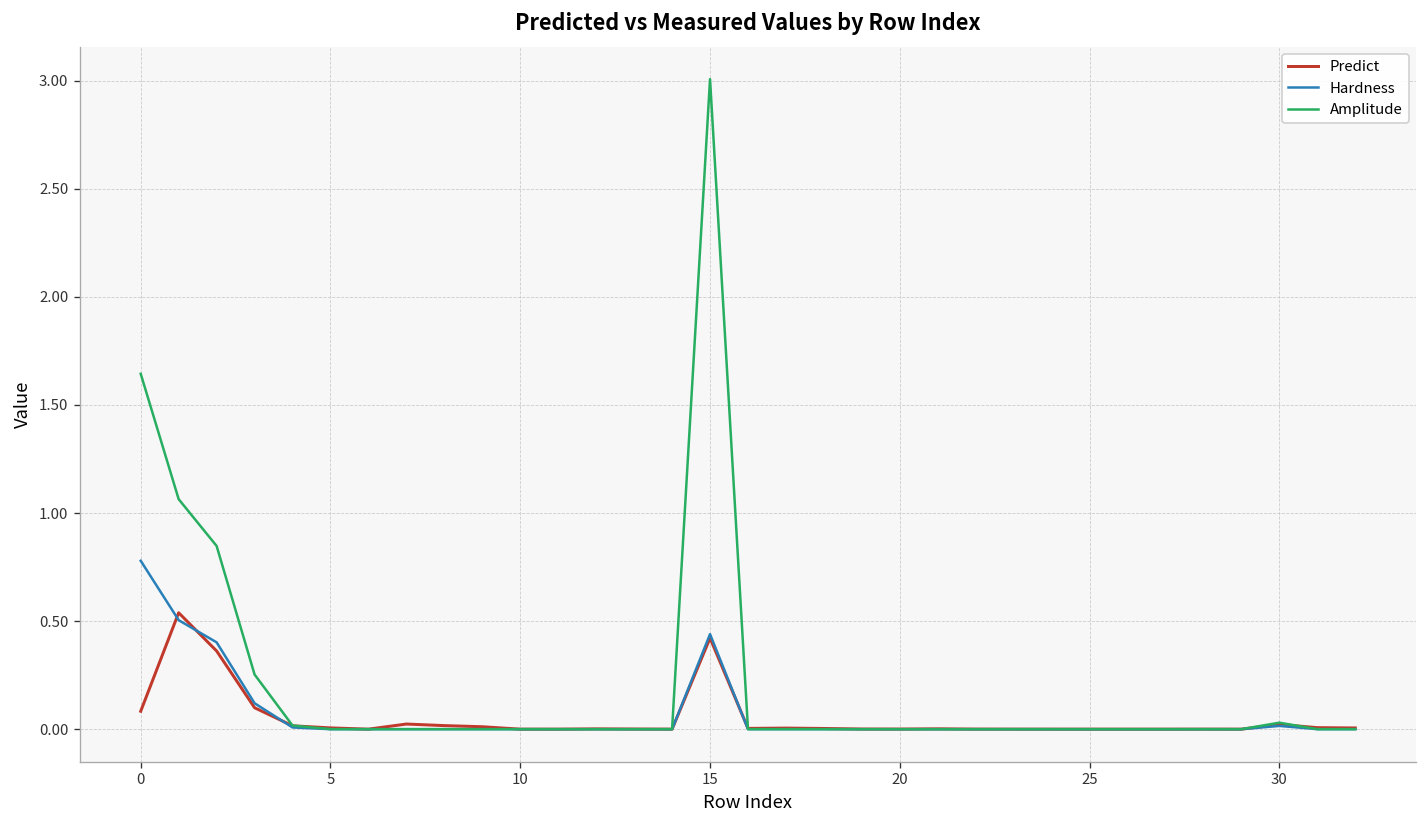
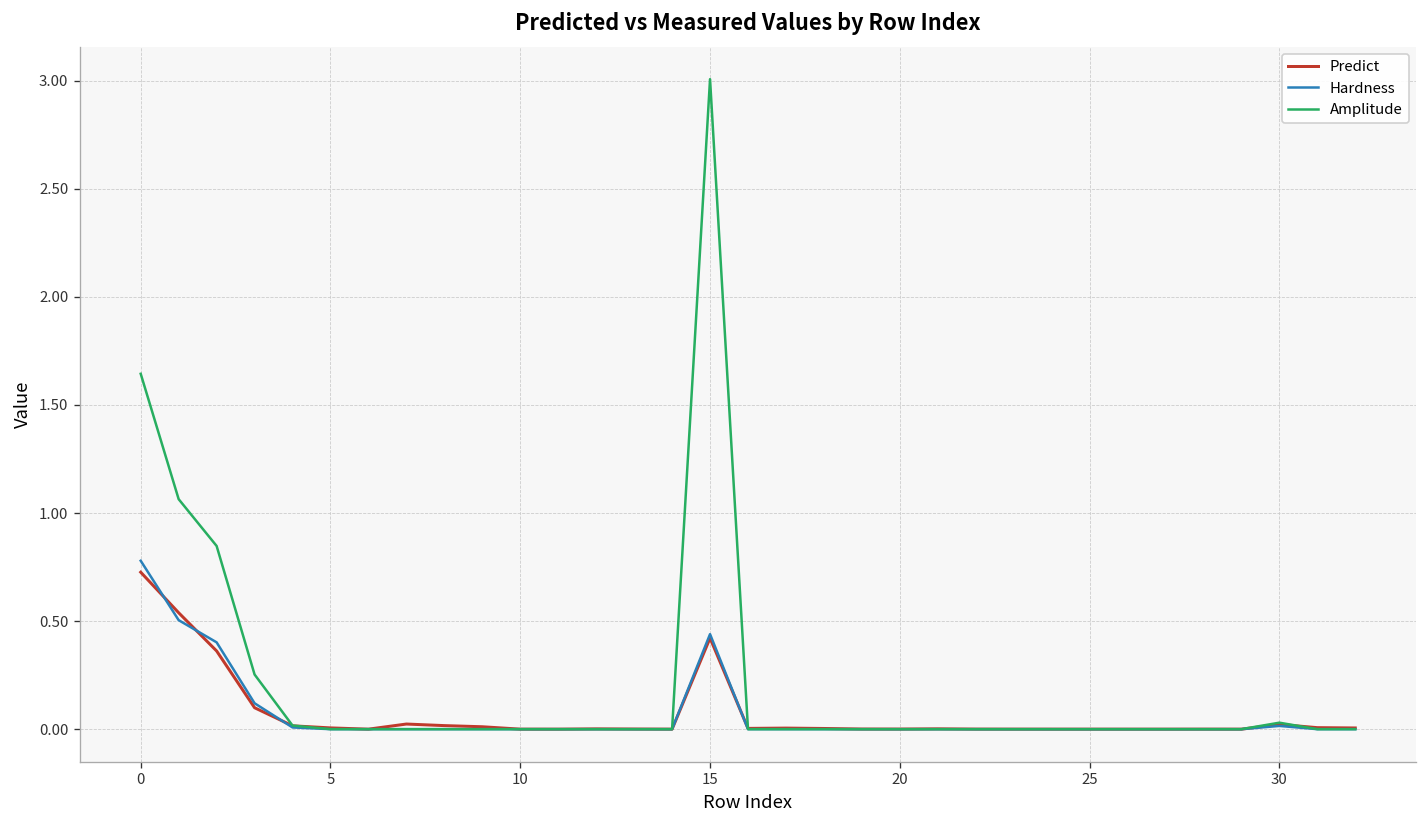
  {
    "Predict": {
-     "0": 0.08,
+     "0": 0.73,
      "15": 0.42
    },
    "Hardness": {
      "0": 0.78,
      "15": 0.44
    },
    "Amplitude": {
      "0": 1.64,
      "15": 3.01
    }
  }
